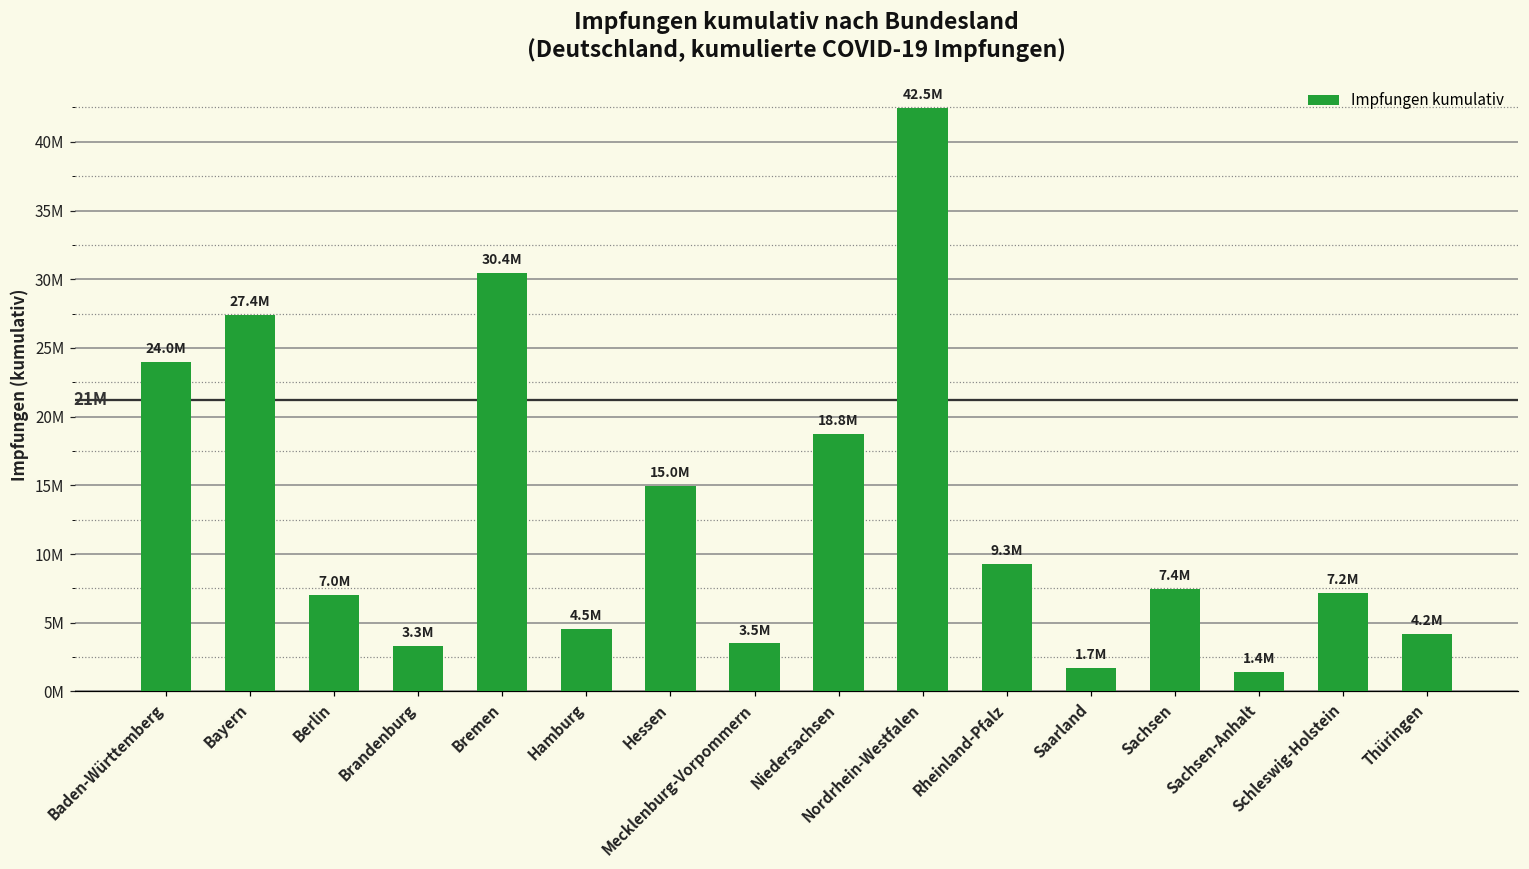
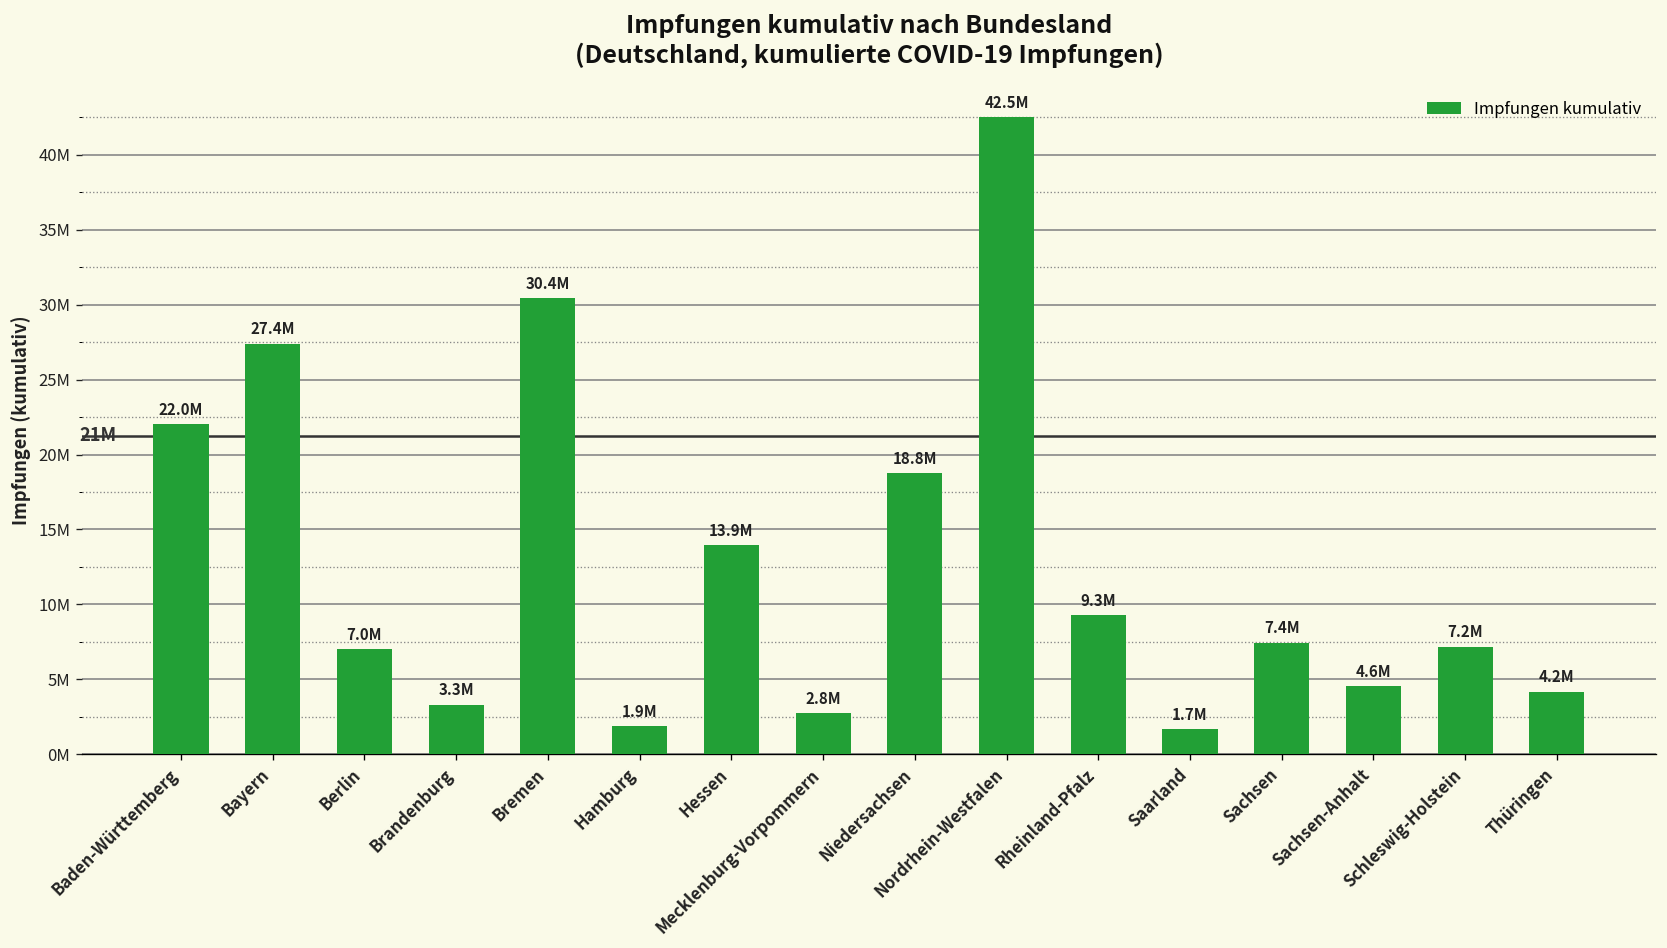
  {
-   "Baden-Württemberg": "24.0M",
+   "Baden-Württemberg": "22.0M",
    "Bayern": "27.4M",
    "Berlin": "7.0M",
    "Brandenburg": "3.3M",
    "Bremen": "30.4M",
-   "Hamburg": "4.5M",
-   "Hessen": "15.0M",
-   "Mecklenburg-Vorpommern": "3.5M",
+   "Hamburg": "1.9M",
+   "Hessen": "13.9M",
+   "Mecklenburg-Vorpommern": "2.8M",
    "Niedersachsen": "18.8M",
    "Nordrhein-Westfalen": "42.5M",
    "Rheinland-Pfalz": "9.3M",
    "Saarland": "1.7M",
    "Sachsen": "7.4M",
-   "Sachsen-Anhalt": "1.4M",
+   "Sachsen-Anhalt": "4.6M",
    "Schleswig-Holstein": "7.2M",
    "Thüringen": "4.2M"
  }
